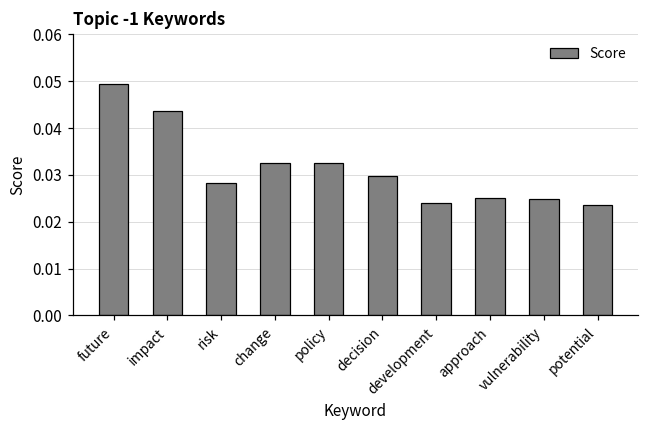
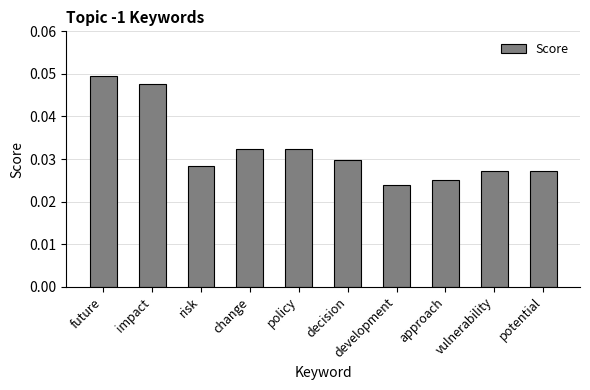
  {
    "future": 0.049,
-   "impact": 0.044,
+   "impact": 0.048,
    "risk": 0.028,
    "change": 0.032,
    "policy": 0.032,
    "decision": 0.030,
    "development": 0.024,
    "approach": 0.025,
-   "vulnerability": 0.025,
-   "potential": 0.024
+   "vulnerability": 0.027,
+   "potential": 0.027
  }
